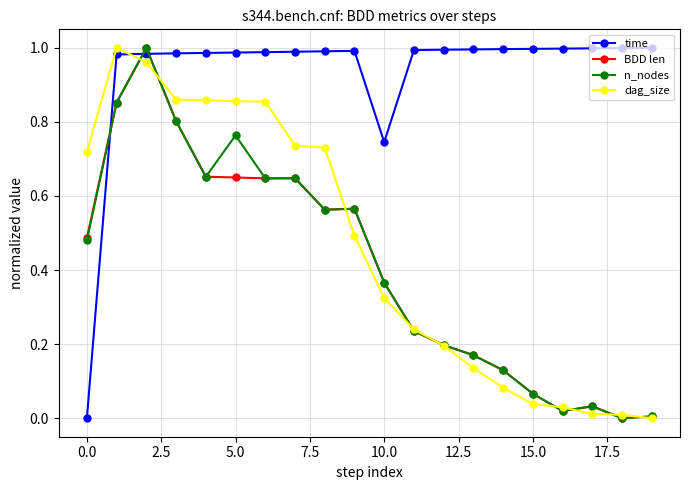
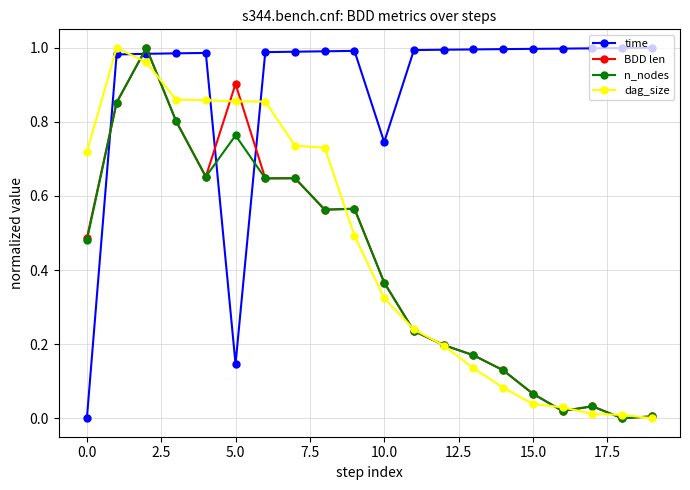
  {
    "time": {
      "0.0": 0.00,
-     "5.0": 0.99,
+     "5.0": 0.15,
      "10.0": 0.75,
      "15.0": 1.00
    },
    "BDD len": {
-     "5.0": 0.65
+     "5.0": 0.90
    },
    "n_nodes": {
      "5.0": 0.76
    },
    "dag_size": {
      "0.0": 0.72,
      "5.0": 0.86,
      "10.0": 0.32,
      "15.0": 0.04
    }
  }
